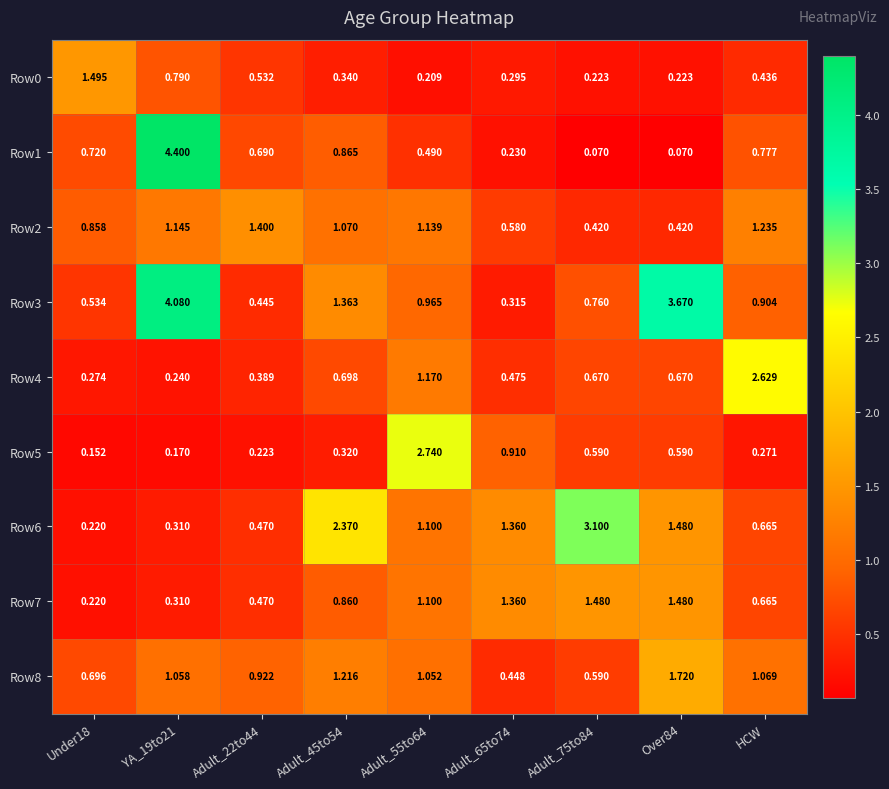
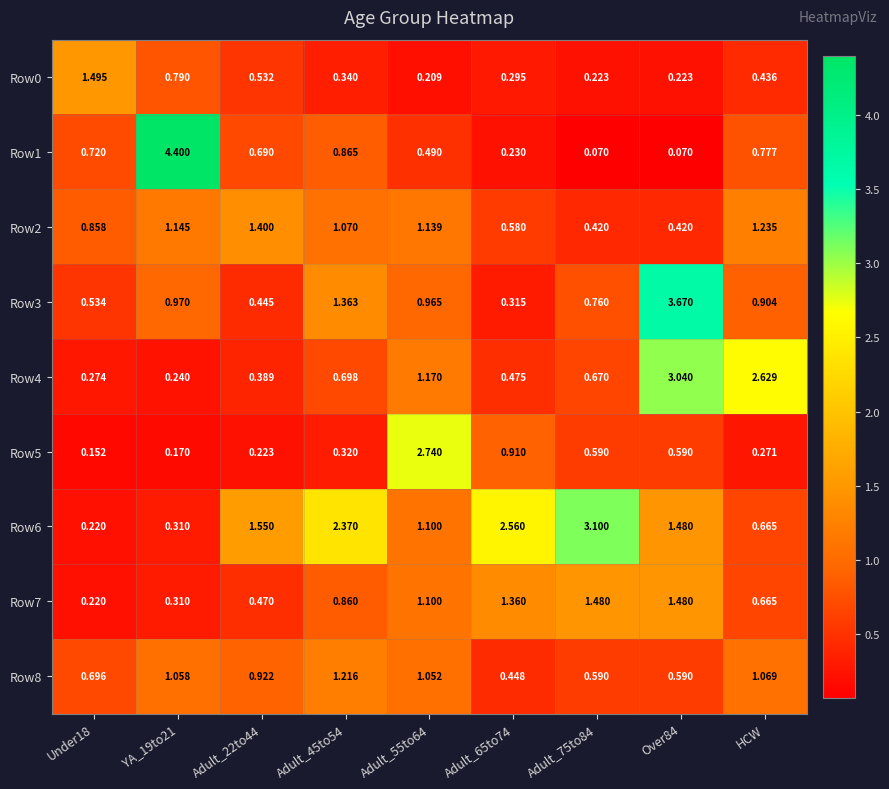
  {
    "Row0": {
      "Under18": 1.495,
      "YA_19to21": 0.790,
      "Adult_22to44": 0.532,
      "Adult_45to54": 0.340,
      "Adult_55to64": 0.209,
      "Adult_65to74": 0.295,
      "Adult_75to84": 0.223,
      "Over84": 0.223,
      "HCW": 0.436
    },
    "Row1": {
      "Under18": 0.720,
      "YA_19to21": 4.400,
      "Adult_22to44": 0.690,
      "Adult_45to54": 0.865,
      "Adult_55to64": 0.490,
      "Adult_65to74": 0.230,
      "Adult_75to84": 0.070,
      "Over84": 0.070,
      "HCW": 0.777
    },
    "Row2": {
      "Under18": 0.858,
      "YA_19to21": 1.145,
      "Adult_22to44": 1.400,
      "Adult_45to54": 1.070,
      "Adult_55to64": 1.139,
      "Adult_65to74": 0.580,
      "Adult_75to84": 0.420,
      "Over84": 0.420,
      "HCW": 1.235
    },
    "Row3": {
      "Under18": 0.534,
-     "YA_19to21": 4.080,
+     "YA_19to21": 0.970,
      "Adult_22to44": 0.445,
      "Adult_45to54": 1.363,
      "Adult_55to64": 0.965,
      "Adult_65to74": 0.315,
      "Adult_75to84": 0.760,
      "Over84": 3.670,
      "HCW": 0.904
    },
    "Row4": {
      "Under18": 0.274,
      "YA_19to21": 0.240,
      "Adult_22to44": 0.389,
      "Adult_45to54": 0.698,
      "Adult_55to64": 1.170,
      "Adult_65to74": 0.475,
      "Adult_75to84": 0.670,
-     "Over84": 0.670,
+     "Over84": 3.040,
      "HCW": 2.629
    },
    "Row5": {
      "Under18": 0.152,
      "YA_19to21": 0.170,
      "Adult_22to44": 0.223,
      "Adult_45to54": 0.320,
      "Adult_55to64": 2.740,
      "Adult_65to74": 0.910,
      "Adult_75to84": 0.590,
      "Over84": 0.590,
      "HCW": 0.271
    },
    "Row6": {
      "Under18": 0.220,
      "YA_19to21": 0.310,
-     "Adult_22to44": 0.470,
+     "Adult_22to44": 1.550,
      "Adult_45to54": 2.370,
      "Adult_55to64": 1.100,
-     "Adult_65to74": 1.360,
+     "Adult_65to74": 2.560,
      "Adult_75to84": 3.100,
      "Over84": 1.480,
      "HCW": 0.665
    },
    "Row7": {
      "Under18": 0.220,
      "YA_19to21": 0.310,
      "Adult_22to44": 0.470,
      "Adult_45to54": 0.860,
      "Adult_55to64": 1.100,
      "Adult_65to74": 1.360,
      "Adult_75to84": 1.480,
      "Over84": 1.480,
      "HCW": 0.665
    },
    "Row8": {
      "Under18": 0.696,
      "YA_19to21": 1.058,
      "Adult_22to44": 0.922,
      "Adult_45to54": 1.216,
      "Adult_55to64": 1.052,
      "Adult_65to74": 0.448,
      "Adult_75to84": 0.590,
-     "Over84": 1.720,
+     "Over84": 0.590,
      "HCW": 1.069
    }
  }
